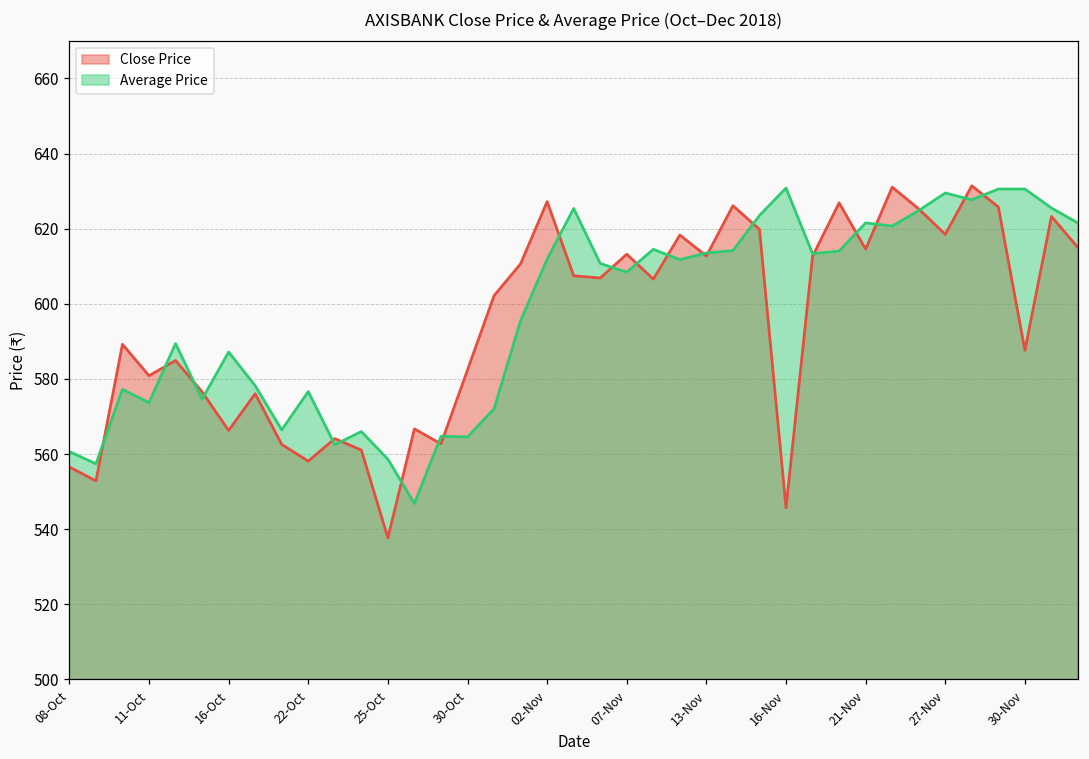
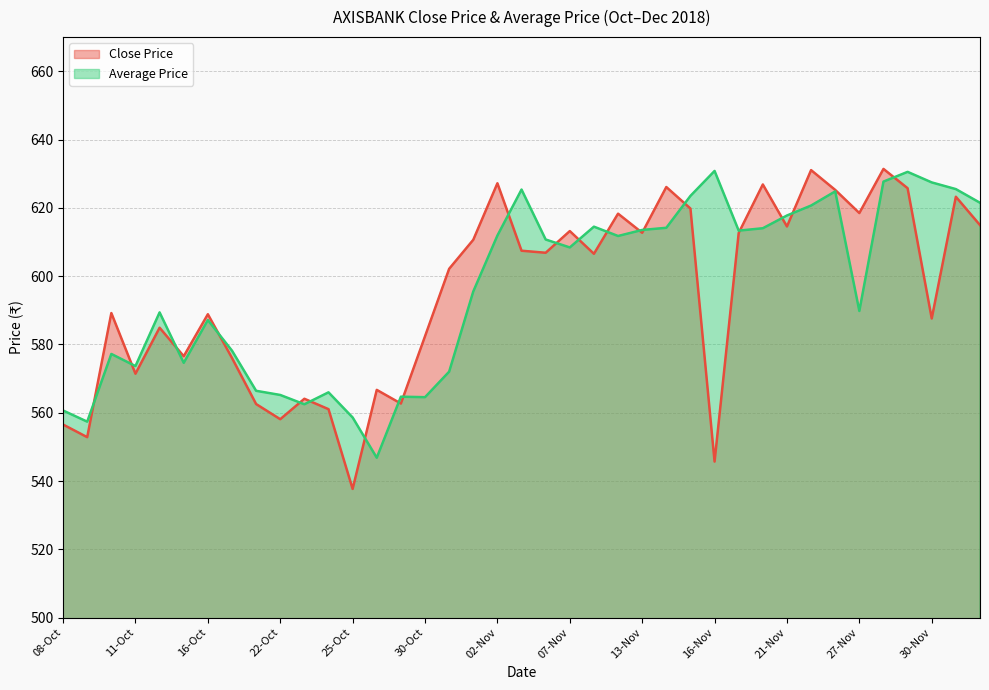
  {
    "Close Price": {
      "08-Oct": 557,
-     "11-Oct": 581,
-     "16-Oct": 566,
+     "11-Oct": 571,
+     "16-Oct": 589,
      "22-Oct": 558,
      "25-Oct": 538,
      "30-Oct": 582,
      "02-Nov": 627,
      "07-Nov": 613,
      "13-Nov": 613,
      "16-Nov": 546,
      "21-Nov": 615,
      "27-Nov": 618,
      "30-Nov": 588
    },
    "Average Price": {
      "08-Oct": 561,
      "11-Oct": 574,
      "16-Oct": 587,
-     "22-Oct": 577,
+     "22-Oct": 565,
      "25-Oct": 559,
      "30-Oct": 565,
      "02-Nov": 612,
      "07-Nov": 608,
      "13-Nov": 614,
      "16-Nov": 631,
-     "21-Nov": 622,
-     "27-Nov": 629,
-     "30-Nov": 631
+     "21-Nov": 618,
+     "27-Nov": 590,
+     "30-Nov": 627
    }
  }
